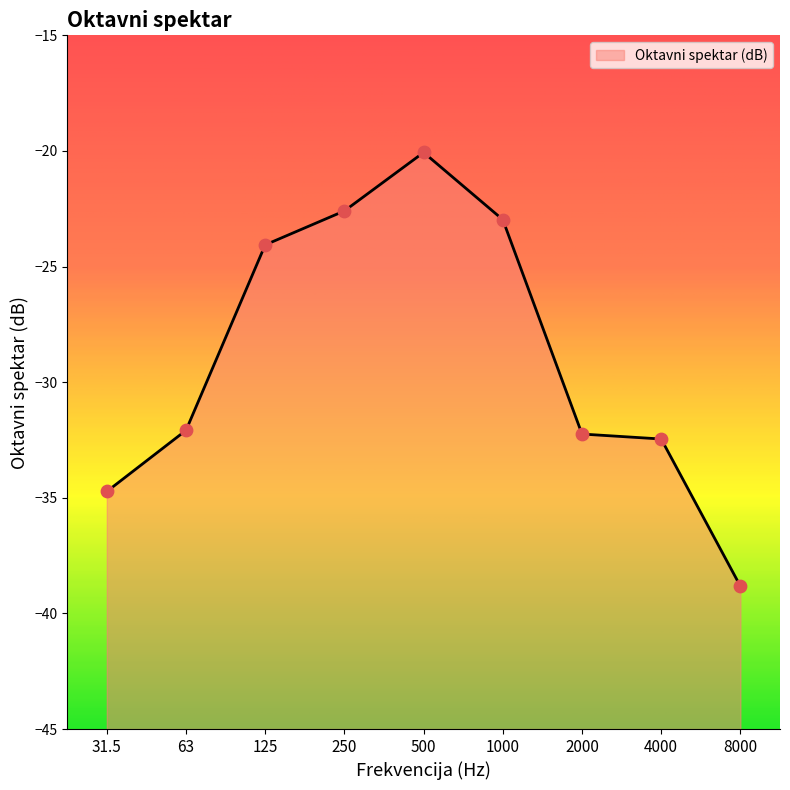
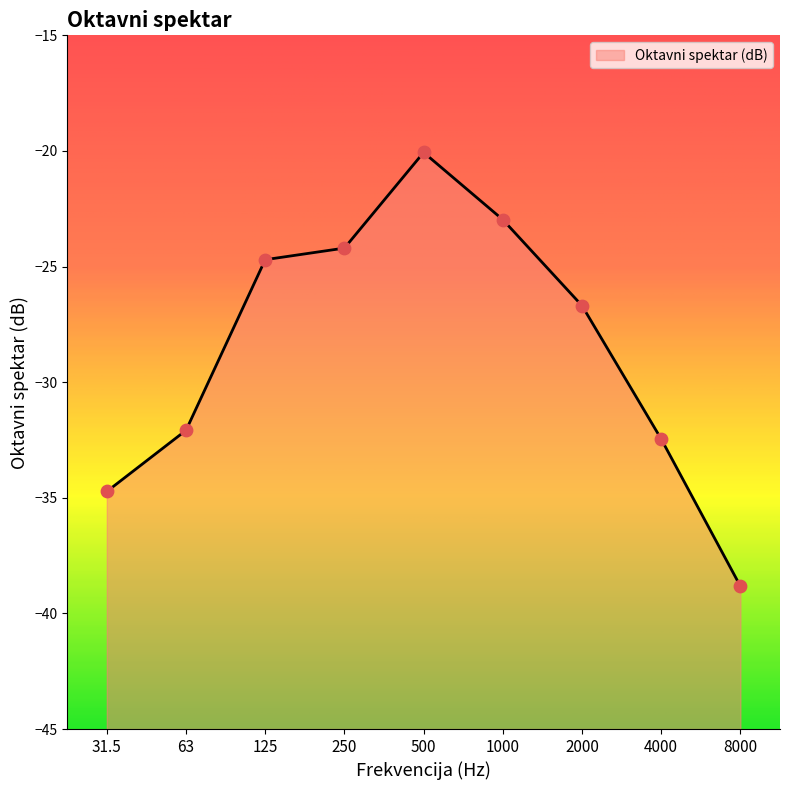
  {
    "31.5": -34.7,
    "63": -32.1,
-   "125": -24.1,
-   "250": -22.6,
+   "125": -24.7,
+   "250": -24.2,
    "500": -20.1,
    "1000": -23.0,
-   "2000": -32.2,
+   "2000": -26.7,
    "4000": -32.5,
    "8000": -38.8
  }
